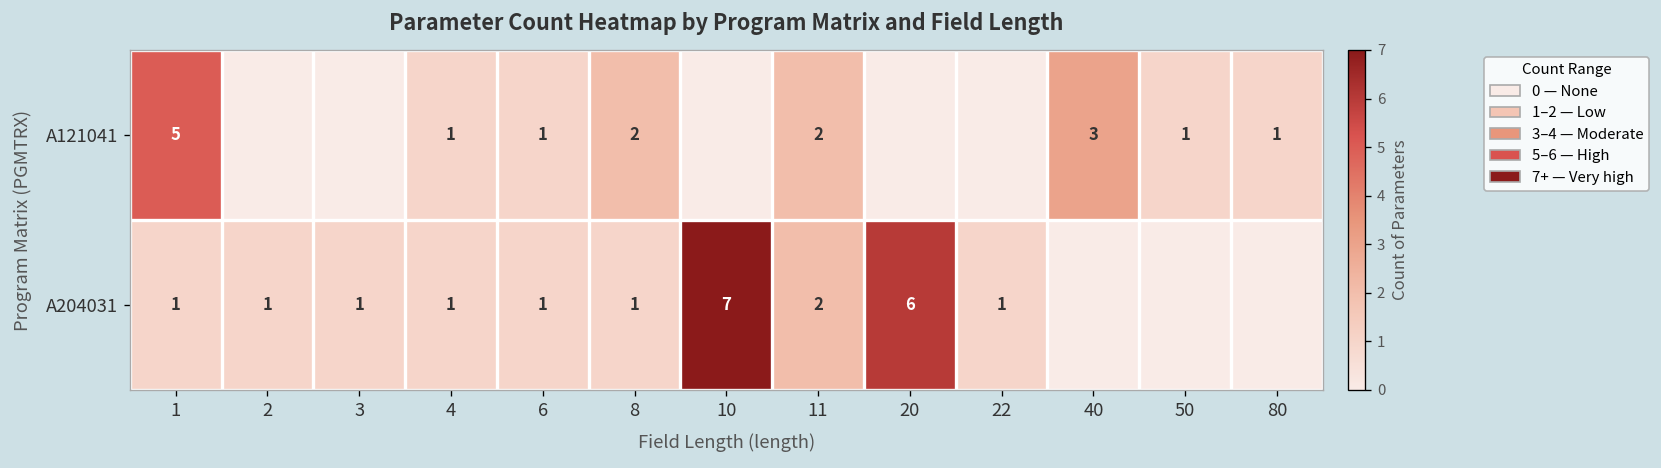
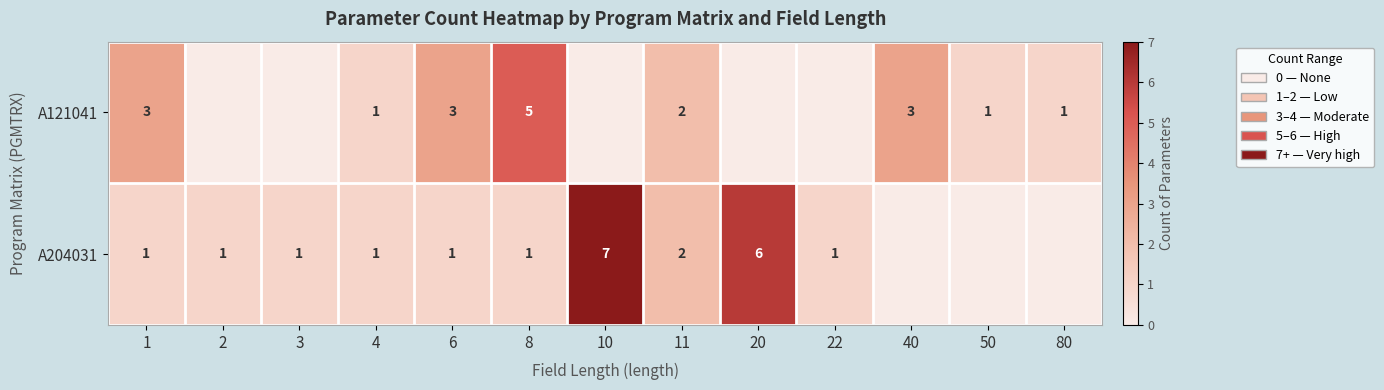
  {
    "A121041": {
-     "1": 5,
+     "1": 3,
      "4": 1,
-     "6": 1,
-     "8": 2,
+     "6": 3,
+     "8": 5,
      "11": 2,
      "40": 3,
      "50": 1,
      "80": 1
    },
    "A204031": {
      "1": 1,
      "2": 1,
      "3": 1,
      "4": 1,
      "6": 1,
      "8": 1,
      "10": 7,
      "11": 2,
      "20": 6,
      "22": 1
    }
  }
